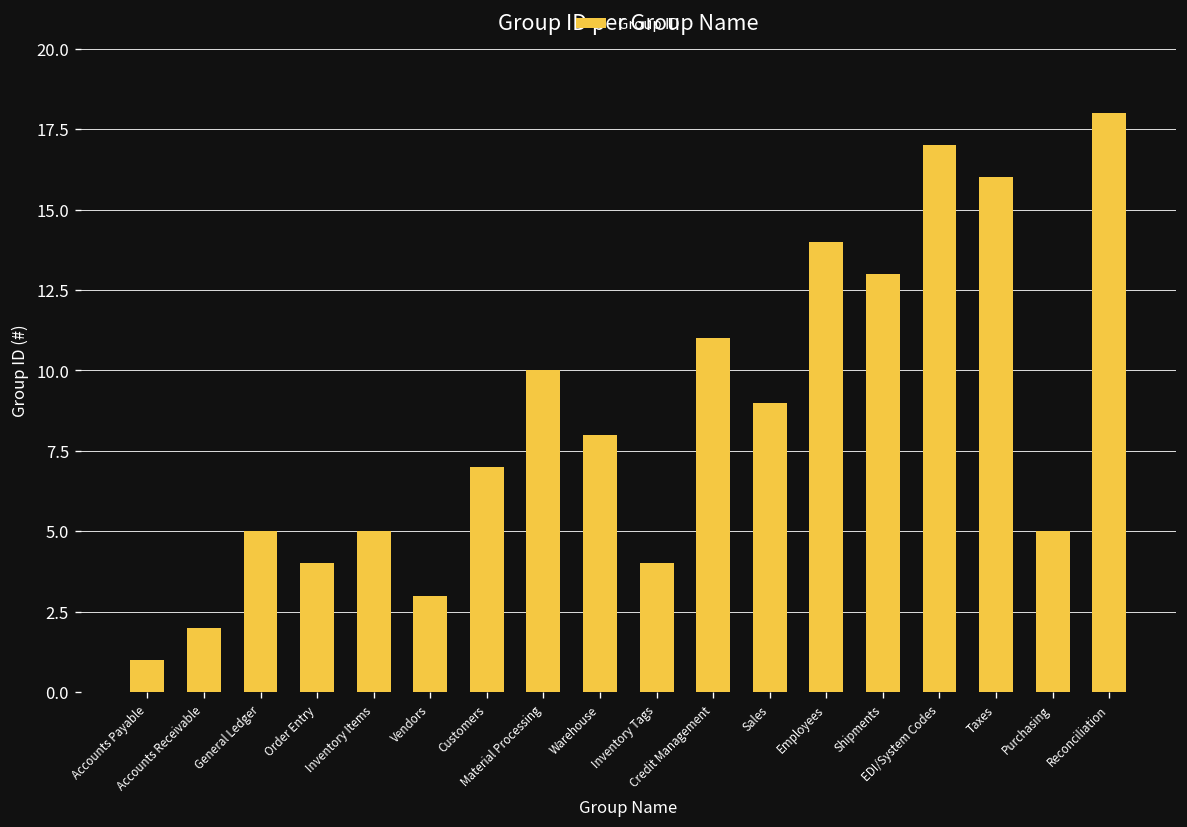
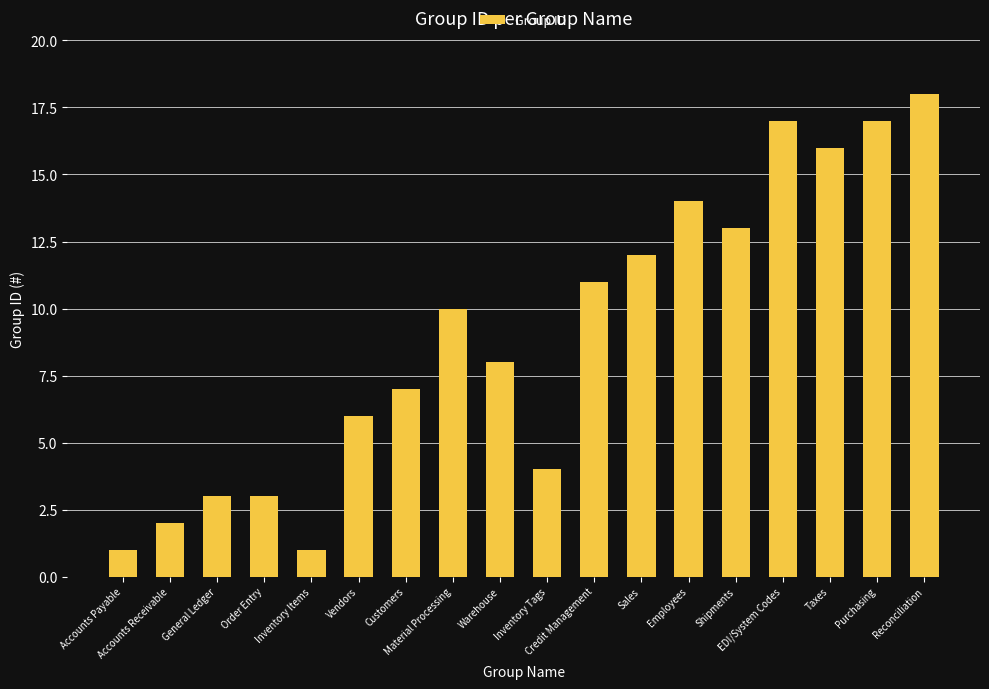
  {
    "Accounts Payable": 1,
    "Accounts Receivable": 2,
-   "General Ledger": 5,
-   "Order Entry": 4,
-   "Inventory Items": 5,
-   "Vendors": 3,
+   "General Ledger": 3,
+   "Order Entry": 3,
+   "Inventory Items": 1,
+   "Vendors": 6,
    "Customers": 7,
    "Material Processing": 10,
    "Warehouse": 8,
    "Inventory Tags": 4,
    "Credit Management": 11,
-   "Sales": 9,
+   "Sales": 12,
    "Employees": 14,
    "Shipments": 13,
    "EDI/System Codes": 17,
    "Taxes": 16,
-   "Purchasing": 5,
+   "Purchasing": 17,
    "Reconciliation": 18
  }
